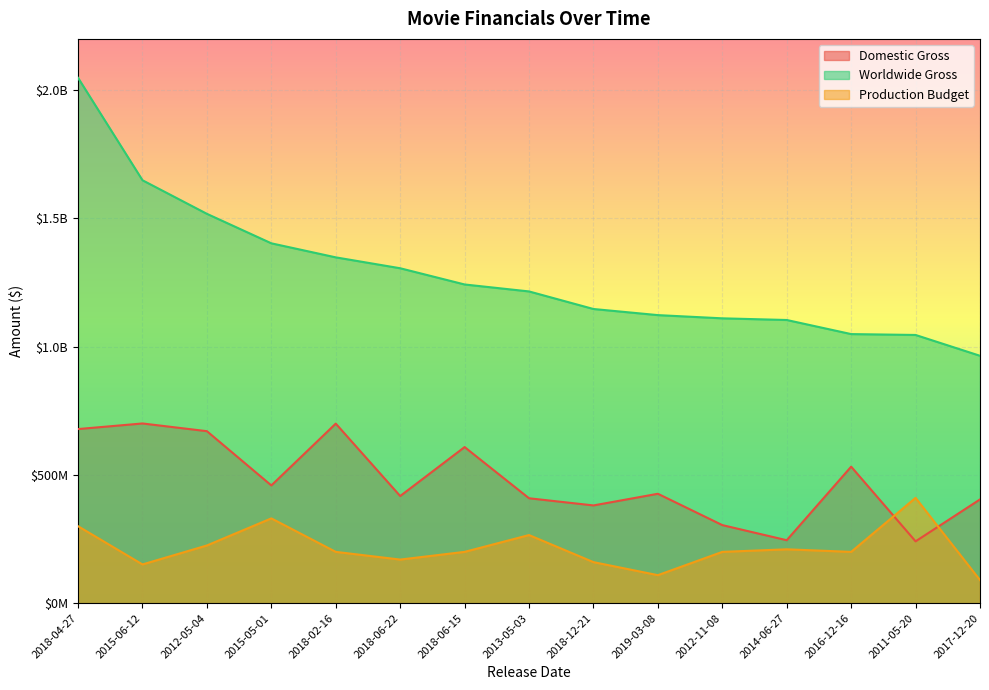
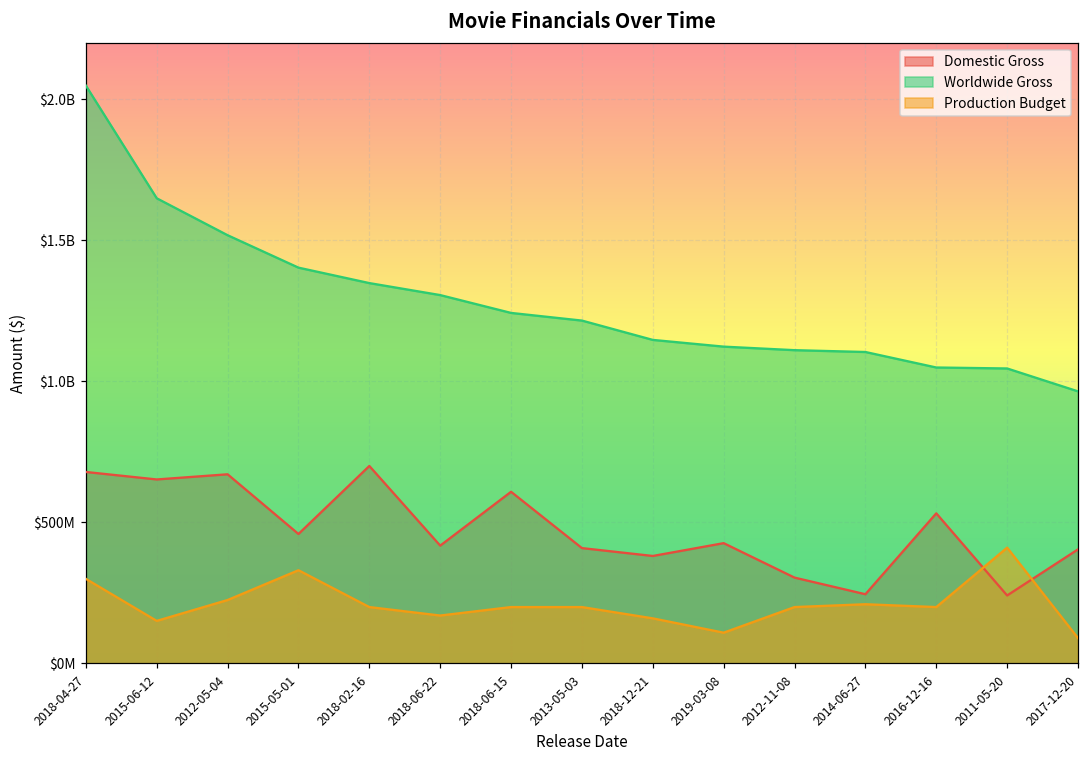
  {
    "Domestic Gross": {
      "2018-04-27": "$680000000",
-     "2015-06-12": "$700000000",
+     "2015-06-12": "$650000000",
      "2012-05-04": "$670000000",
      "2015-05-01": "$460000000",
      "2018-02-16": "$700000000",
      "2018-06-22": "$420000000",
      "2018-06-15": "$610000000",
      "2013-05-03": "$410000000",
      "2018-12-21": "$380000000",
      "2019-03-08": "$430000000",
      "2012-11-08": "$300000000",
      "2014-06-27": "$250000000",
      "2016-12-16": "$530000000",
      "2011-05-20": "$240000000",
      "2017-12-20": "$400000000"
    },
    "Worldwide Gross": {
      "2018-04-27": "$2050000000",
      "2015-06-12": "$1650000000",
      "2012-05-04": "$1520000000",
      "2015-05-01": "$1400000000",
      "2018-02-16": "$1350000000",
      "2018-06-22": "$1310000000",
      "2018-06-15": "$1240000000",
      "2013-05-03": "$1220000000",
      "2018-12-21": "$1150000000",
      "2019-03-08": "$1120000000",
      "2012-11-08": "$1110000000",
      "2014-06-27": "$1100000000",
      "2016-12-16": "$1050000000",
      "2011-05-20": "$1050000000",
      "2017-12-20": "$960000000"
    },
    "Production Budget": {
      "2018-04-27": "$300000000",
      "2015-06-12": "$150000000",
      "2012-05-04": "$230000000",
      "2015-05-01": "$330000000",
      "2018-02-16": "$200000000",
      "2018-06-22": "$170000000",
      "2018-06-15": "$200000000",
-     "2013-05-03": "$270000000",
+     "2013-05-03": "$200000000",
      "2018-12-21": "$160000000",
      "2019-03-08": "$110000000",
      "2012-11-08": "$200000000",
      "2014-06-27": "$210000000",
      "2016-12-16": "$200000000",
      "2011-05-20": "$410000000",
      "2017-12-20": "$90000000"
    }
  }
